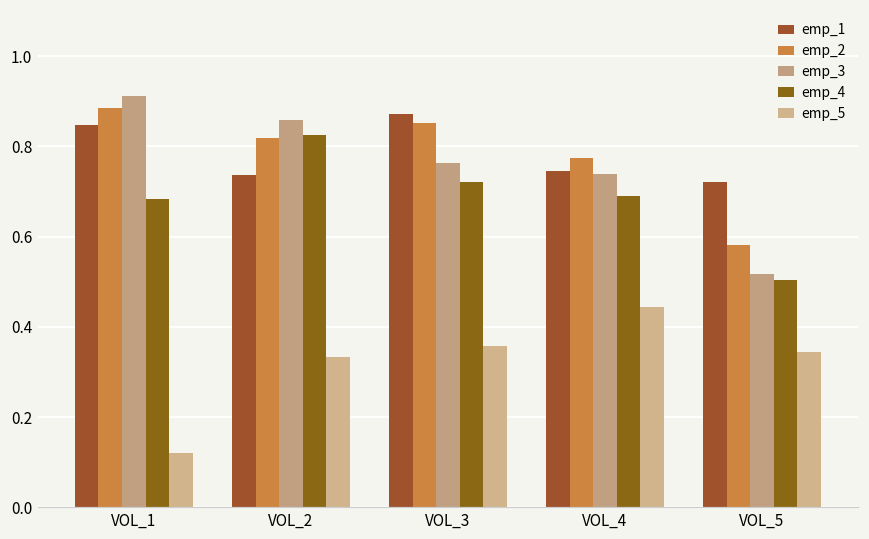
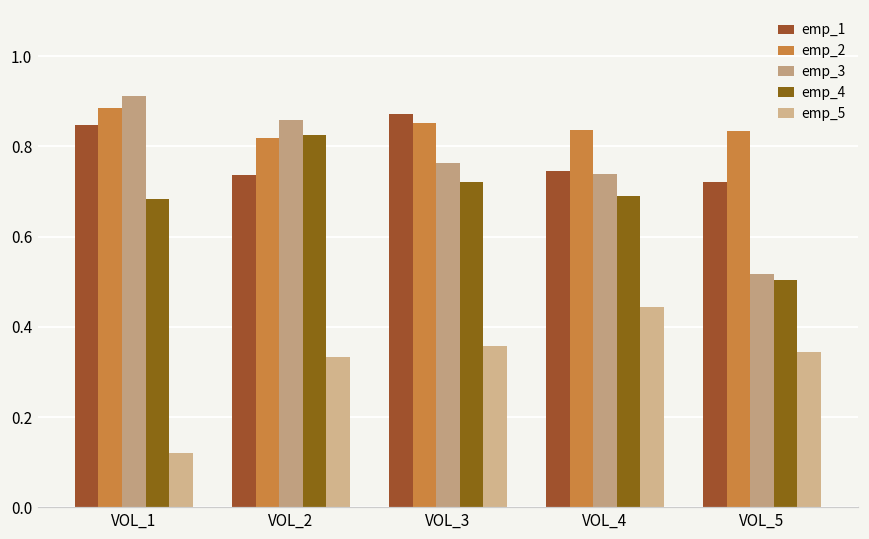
  {
    "emp_2": {
      "VOL_1": 0.89,
      "VOL_2": 0.82,
      "VOL_3": 0.85,
-     "VOL_4": 0.77,
-     "VOL_5": 0.58
+     "VOL_4": 0.84,
+     "VOL_5": 0.83
    }
  }
